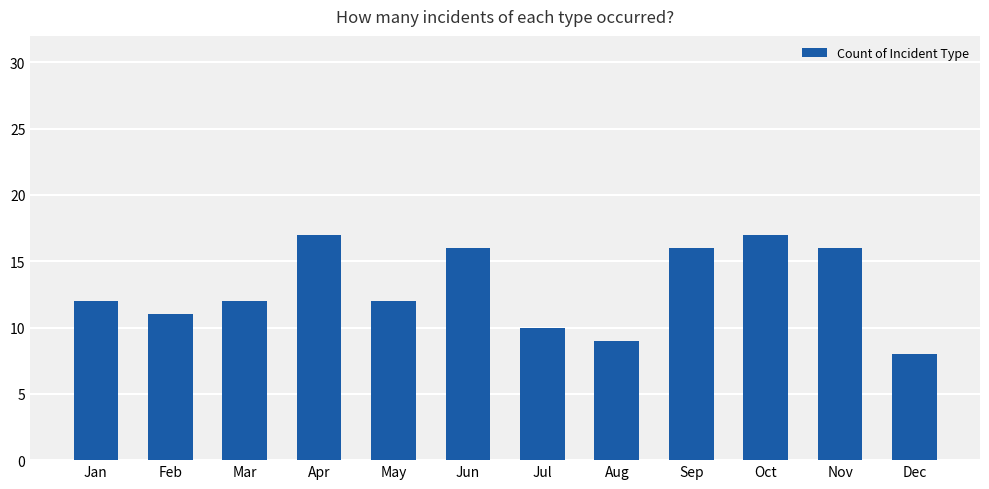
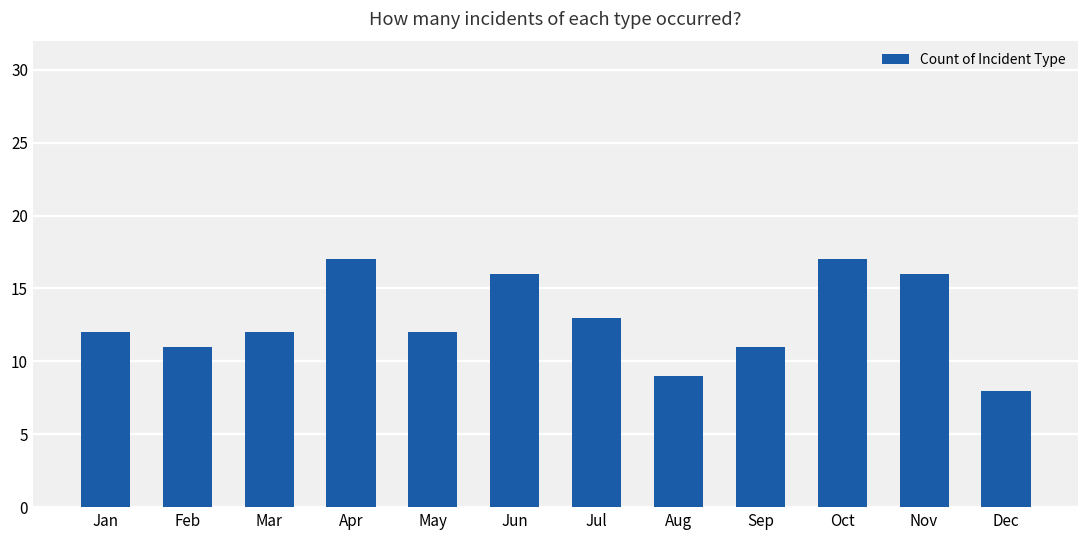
  {
    "Jan": 12,
    "Feb": 11,
    "Mar": 12,
    "Apr": 17,
    "May": 12,
    "Jun": 16,
-   "Jul": 10,
+   "Jul": 13,
    "Aug": 9,
-   "Sep": 16,
+   "Sep": 11,
    "Oct": 17,
    "Nov": 16,
    "Dec": 8
  }
